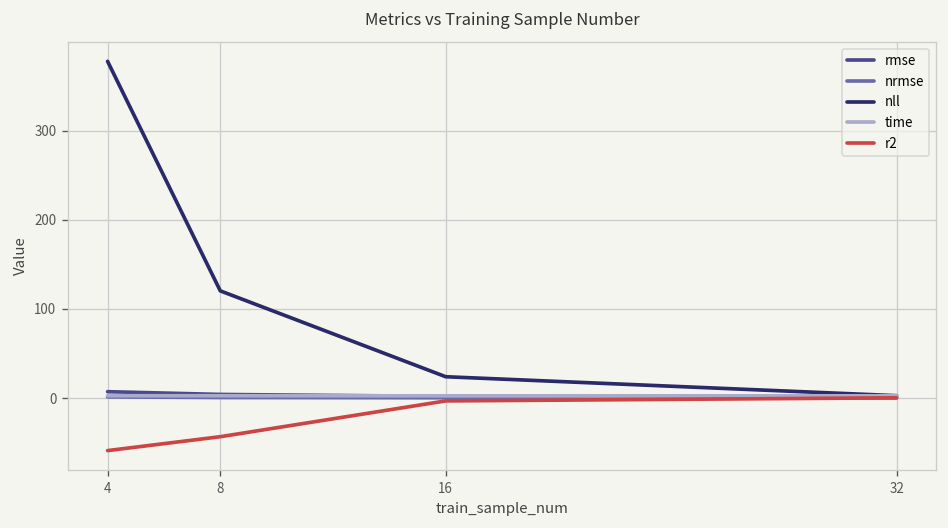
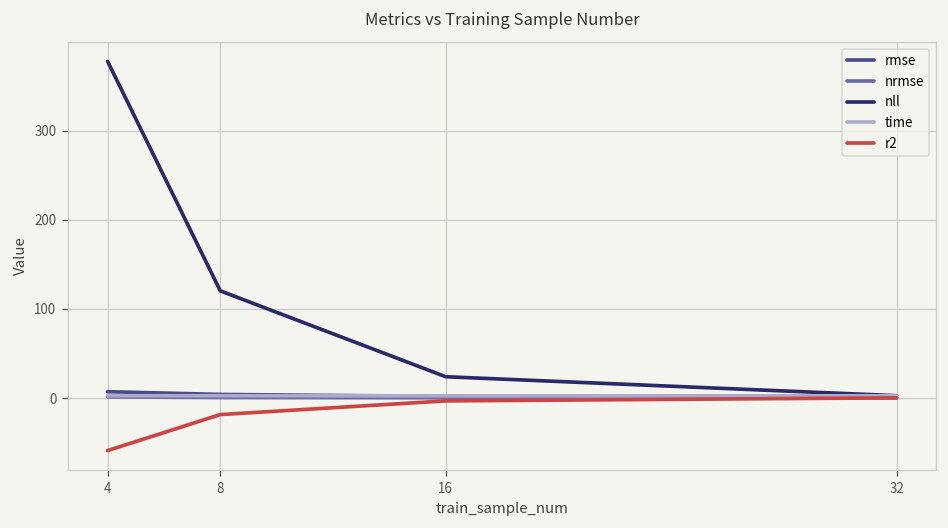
  {
    "r2": {
      "4": -60,
-     "8": -40,
+     "8": -20,
      "16": 0
    }
  }
